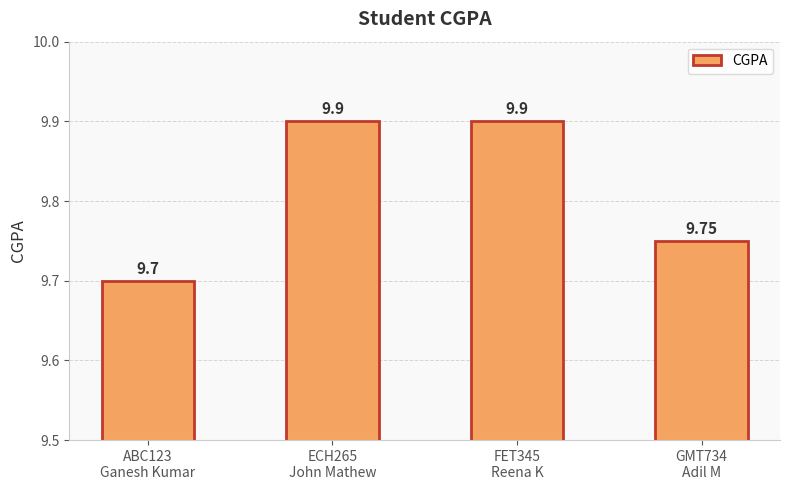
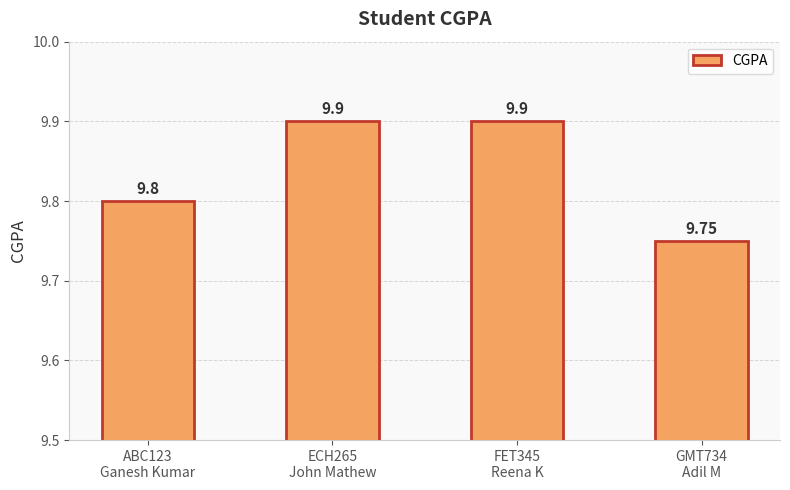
  {
-   "ABC123 Ganesh Kumar": 9.7,
+   "ABC123 Ganesh Kumar": 9.8,
    "ECH265 John Mathew": 9.9,
    "FET345 Reena K": 9.9,
    "GMT734 Adil M": 9.75
  }
